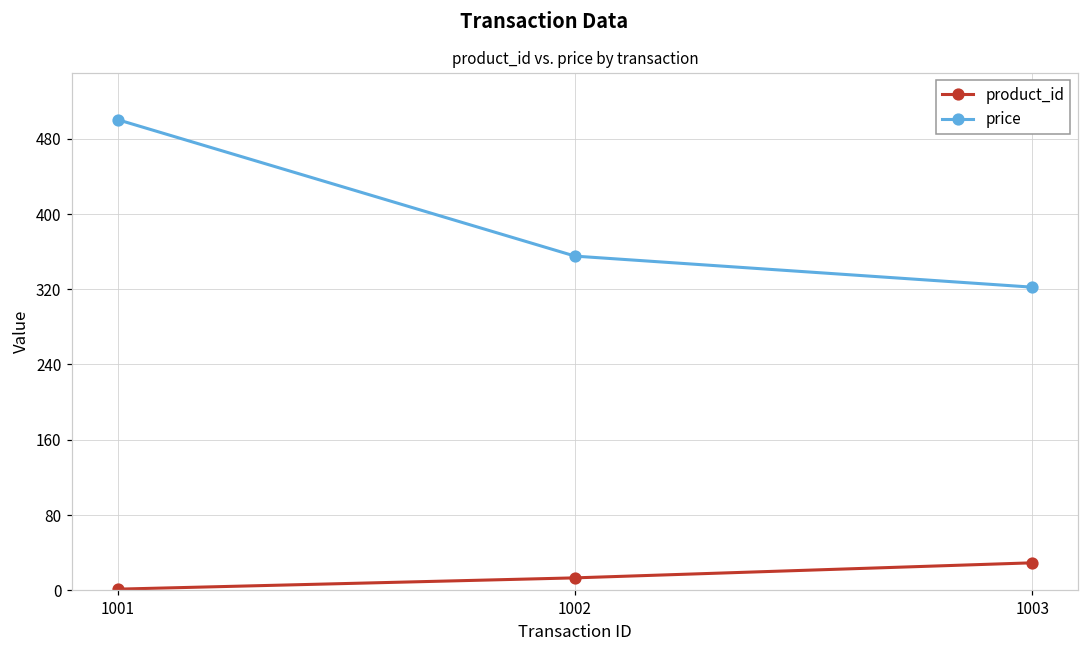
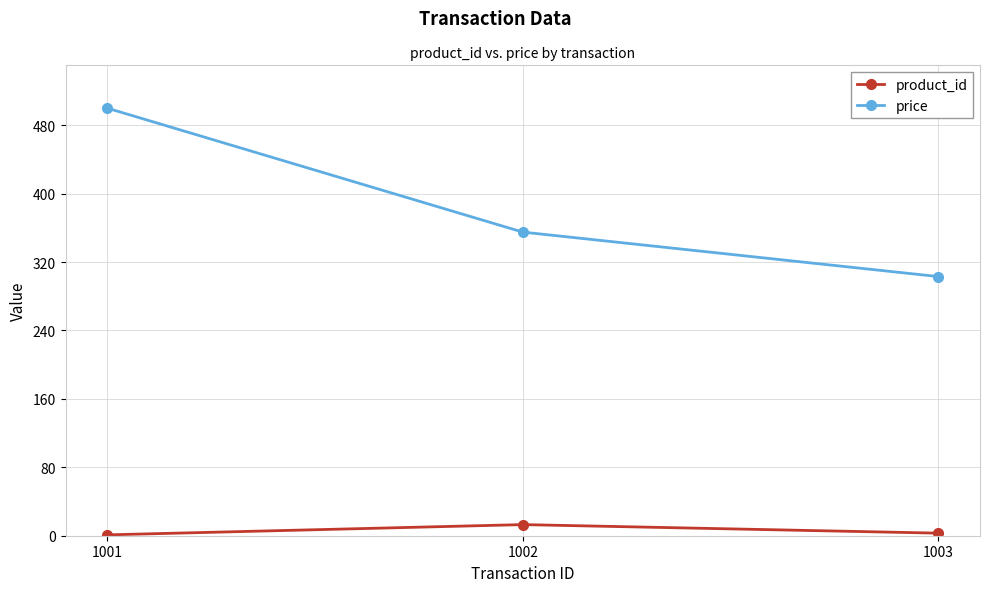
  {
    "product_id": {
      "1001": 0,
      "1002": 10,
-     "1003": 30
+     "1003": 0
    },
    "price": {
      "1001": 500,
      "1002": 360,
-     "1003": 320
+     "1003": 300
    }
  }
